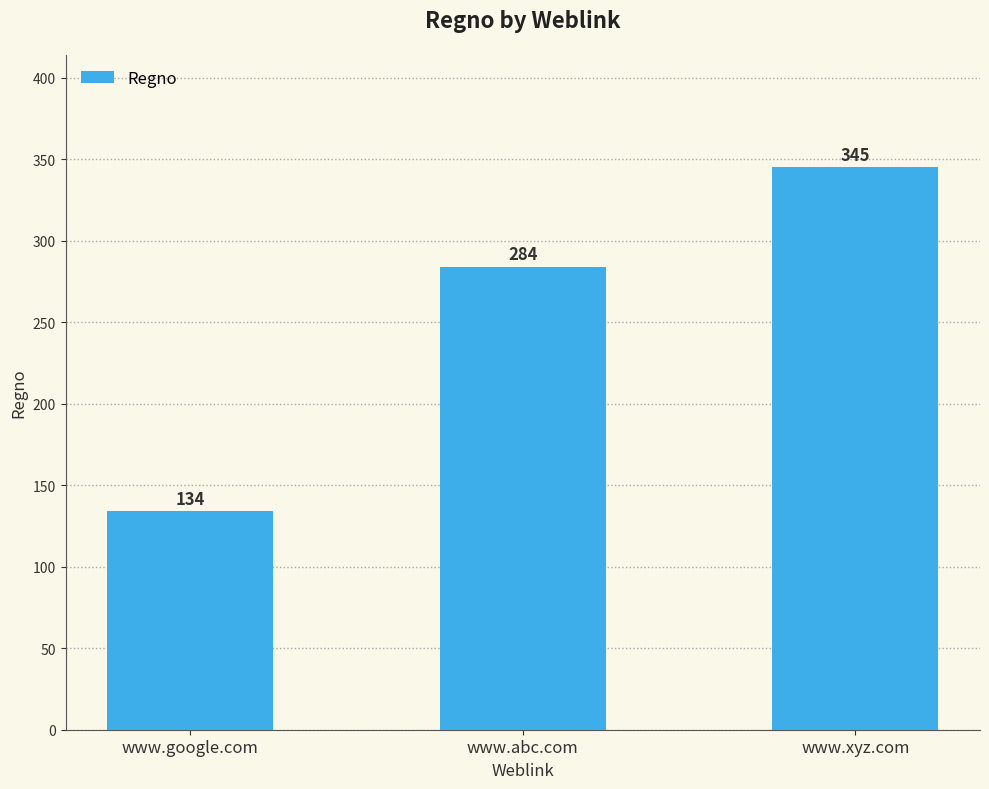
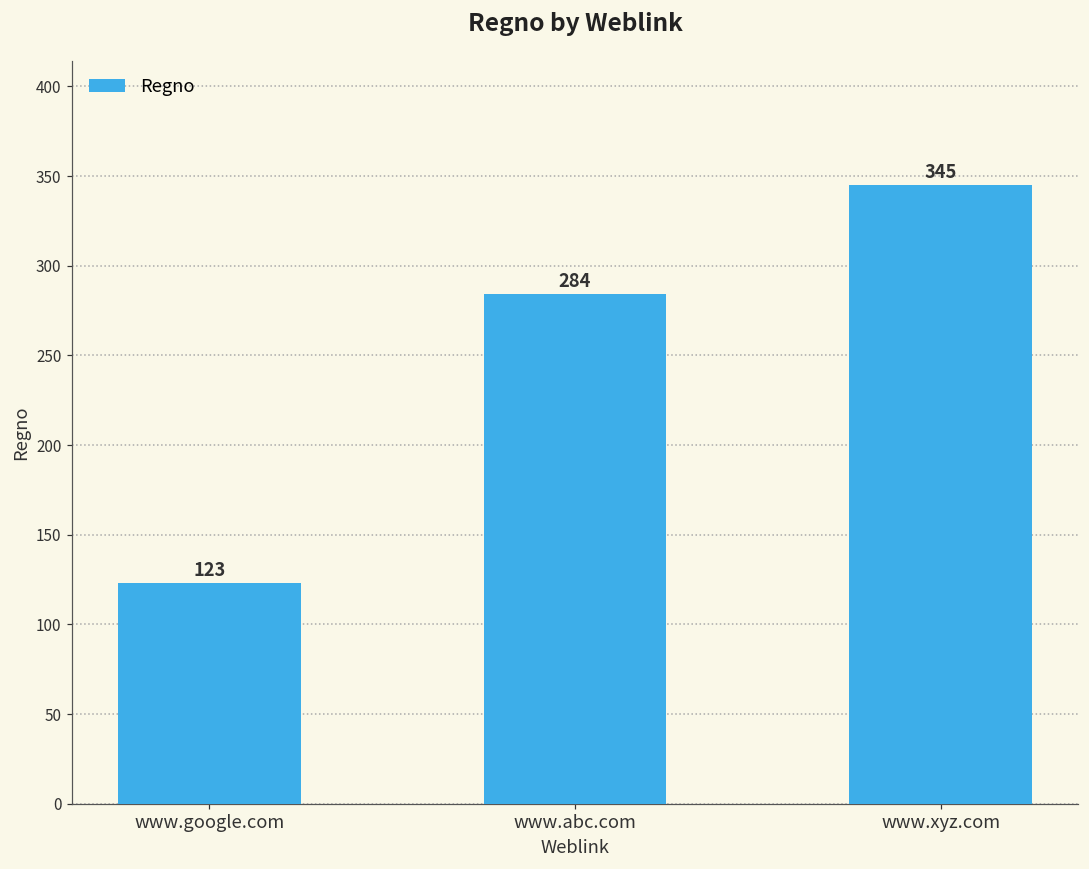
  {
-   "www.google.com": 134,
+   "www.google.com": 123,
    "www.abc.com": 284,
    "www.xyz.com": 345
  }
